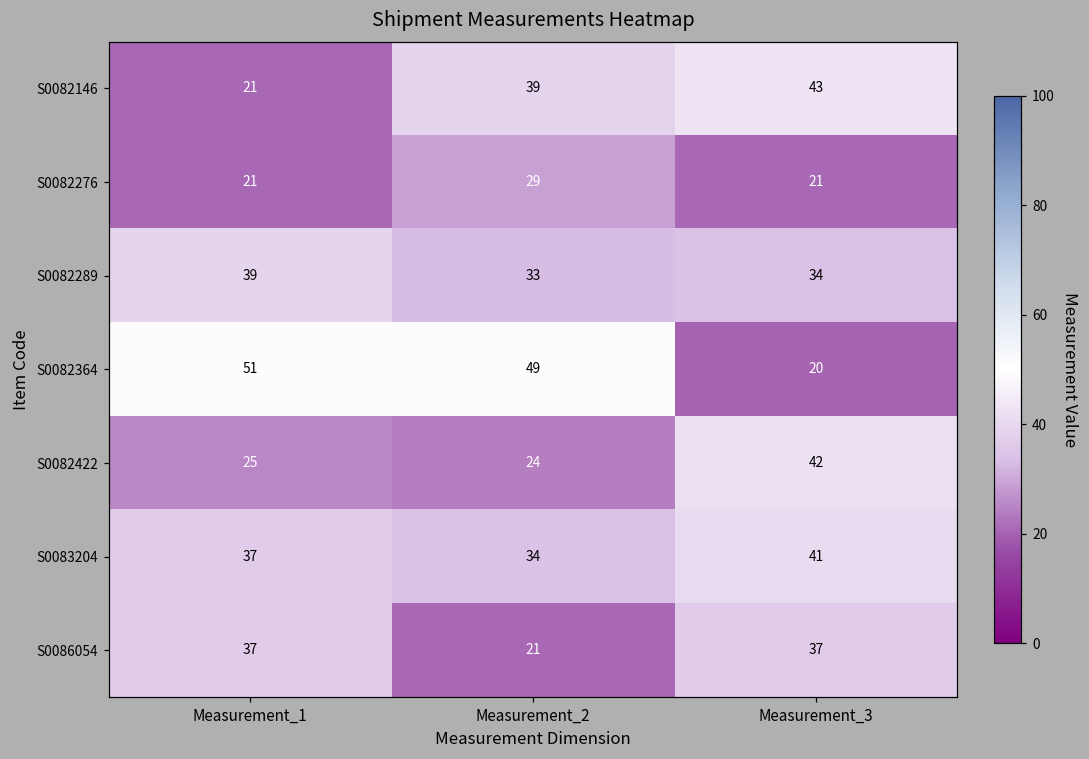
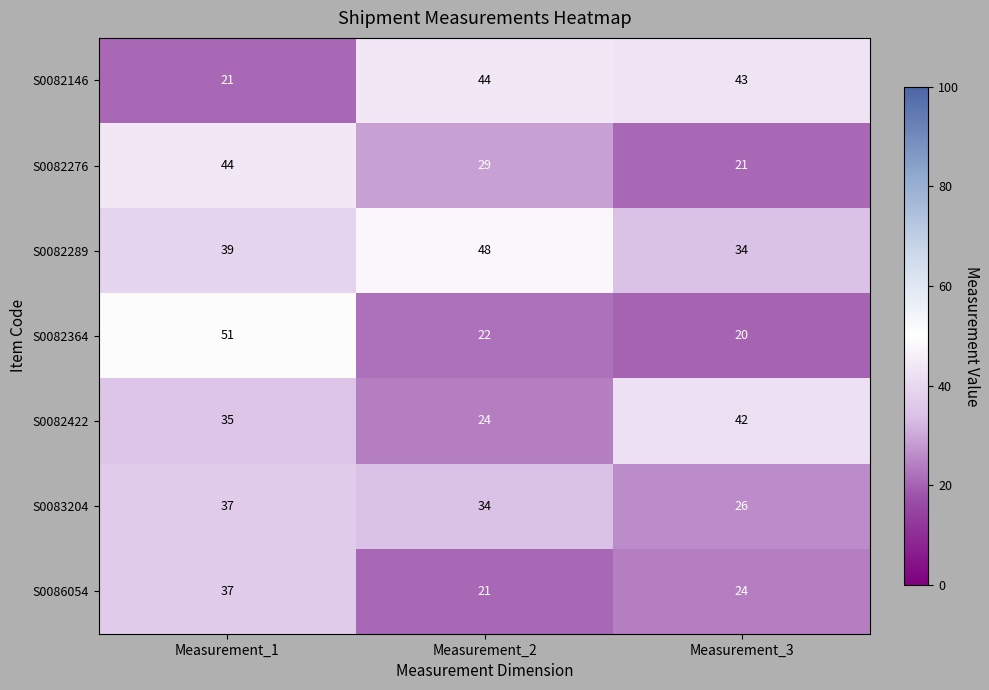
  {
    "S0082146": {
      "Measurement_1": 21,
-     "Measurement_2": 39,
+     "Measurement_2": 44,
      "Measurement_3": 43
    },
    "S0082276": {
-     "Measurement_1": 21,
+     "Measurement_1": 44,
      "Measurement_2": 29,
      "Measurement_3": 21
    },
    "S0082289": {
      "Measurement_1": 39,
-     "Measurement_2": 33,
+     "Measurement_2": 48,
      "Measurement_3": 34
    },
    "S0082364": {
      "Measurement_1": 51,
-     "Measurement_2": 49,
+     "Measurement_2": 22,
      "Measurement_3": 20
    },
    "S0082422": {
-     "Measurement_1": 25,
+     "Measurement_1": 35,
      "Measurement_2": 24,
      "Measurement_3": 42
    },
    "S0083204": {
      "Measurement_1": 37,
      "Measurement_2": 34,
-     "Measurement_3": 41
+     "Measurement_3": 26
    },
    "S0086054": {
      "Measurement_1": 37,
      "Measurement_2": 21,
-     "Measurement_3": 37
+     "Measurement_3": 24
    }
  }
